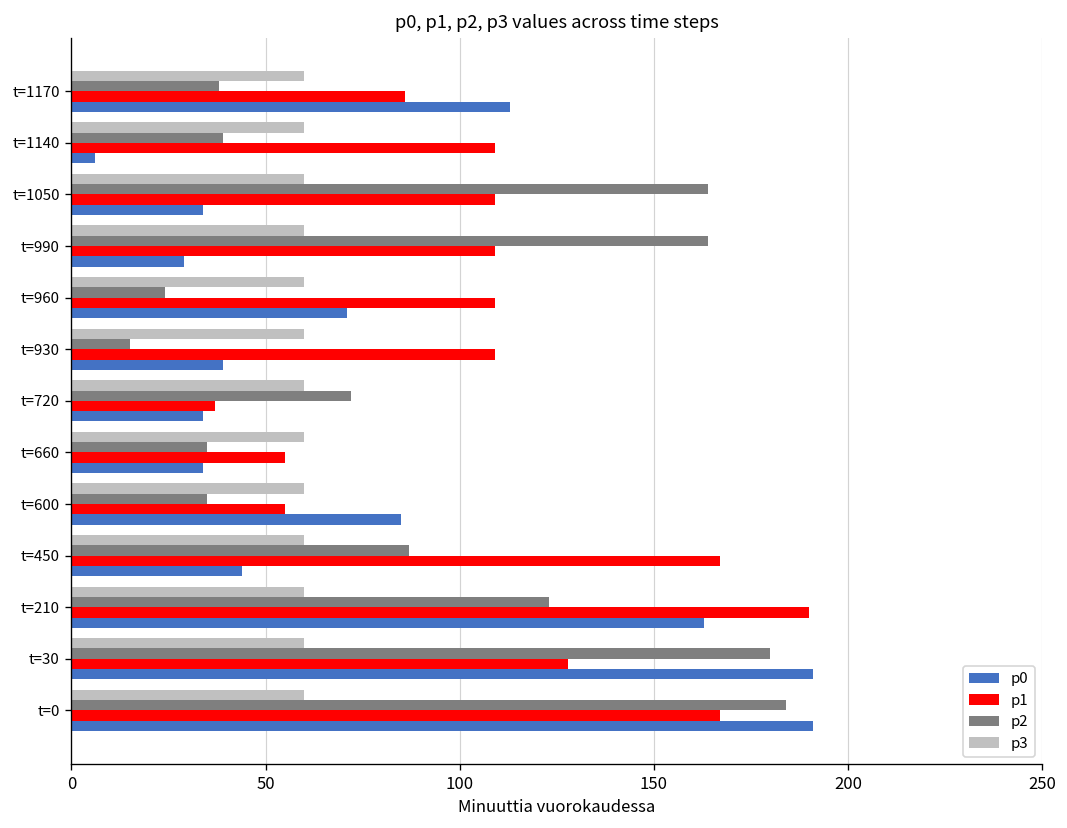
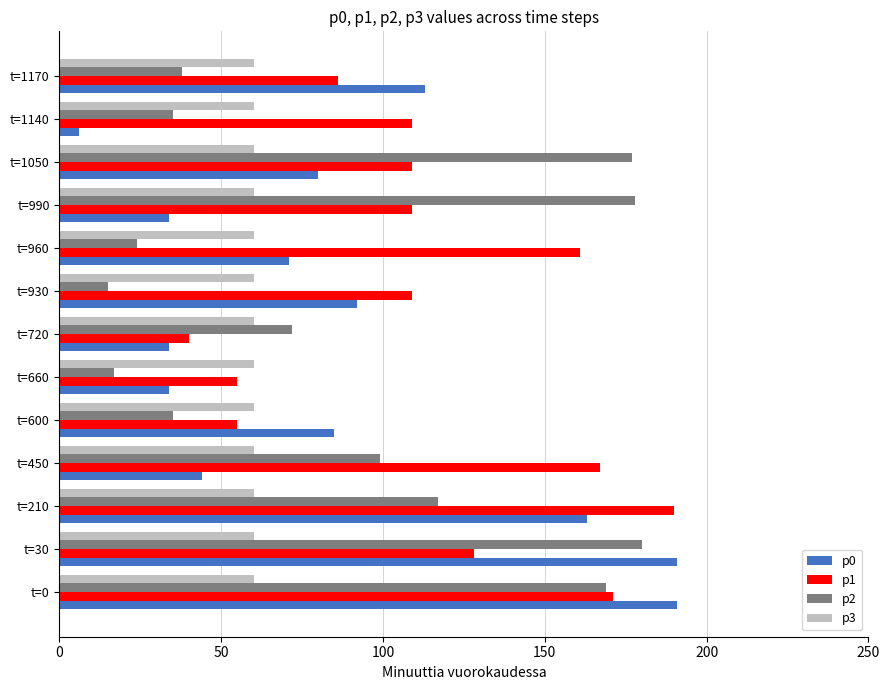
  {
    "p0": {
      "t=1170": 113,
      "t=1140": 6,
-     "t=1050": 34,
-     "t=990": 29,
+     "t=1050": 80,
+     "t=990": 34,
      "t=960": 71,
-     "t=930": 39,
+     "t=930": 92,
      "t=720": 34,
      "t=660": 34,
      "t=600": 85,
      "t=450": 44,
      "t=210": 163,
      "t=30": 191,
      "t=0": 191
    },
    "p1": {
      "t=1170": 86,
      "t=1140": 109,
      "t=1050": 109,
      "t=990": 109,
-     "t=960": 109,
+     "t=960": 161,
      "t=930": 109,
-     "t=720": 37,
+     "t=720": 40,
      "t=660": 55,
      "t=600": 55,
      "t=450": 167,
      "t=210": 190,
      "t=30": 128,
-     "t=0": 167
+     "t=0": 171
    },
    "p2": {
      "t=1170": 38,
-     "t=1140": 39,
-     "t=1050": 164,
-     "t=990": 164,
+     "t=1140": 35,
+     "t=1050": 177,
+     "t=990": 178,
      "t=960": 24,
      "t=930": 15,
      "t=720": 72,
-     "t=660": 35,
+     "t=660": 17,
      "t=600": 35,
-     "t=450": 87,
-     "t=210": 123,
+     "t=450": 99,
+     "t=210": 117,
      "t=30": 180,
-     "t=0": 184
+     "t=0": 169
    },
    "p3": {
      "t=1170": 60,
      "t=1140": 60,
      "t=1050": 60,
      "t=990": 60,
      "t=960": 60,
      "t=930": 60,
      "t=720": 60,
      "t=660": 60,
      "t=600": 60,
      "t=450": 60,
      "t=210": 60,
      "t=30": 60,
      "t=0": 60
    }
  }
